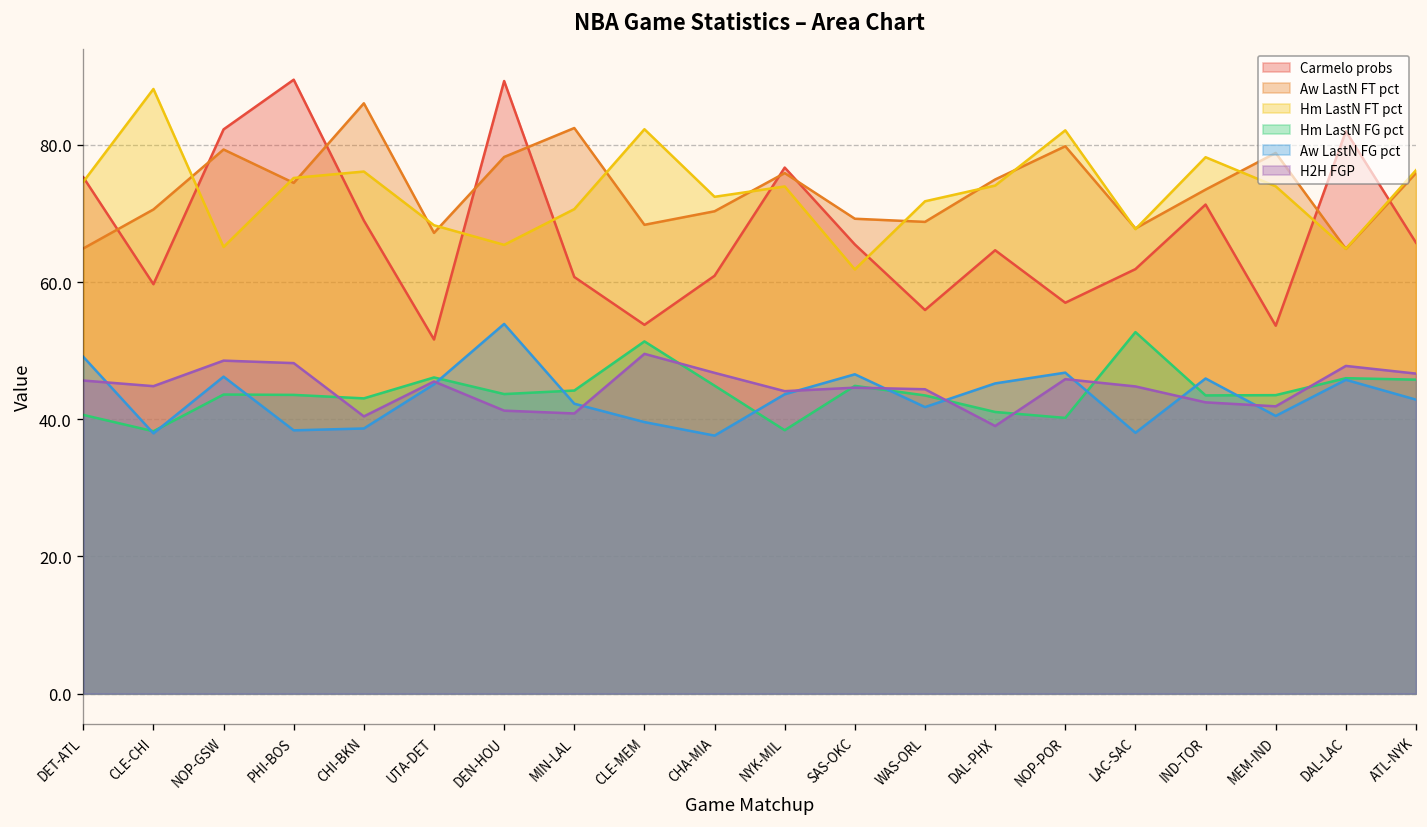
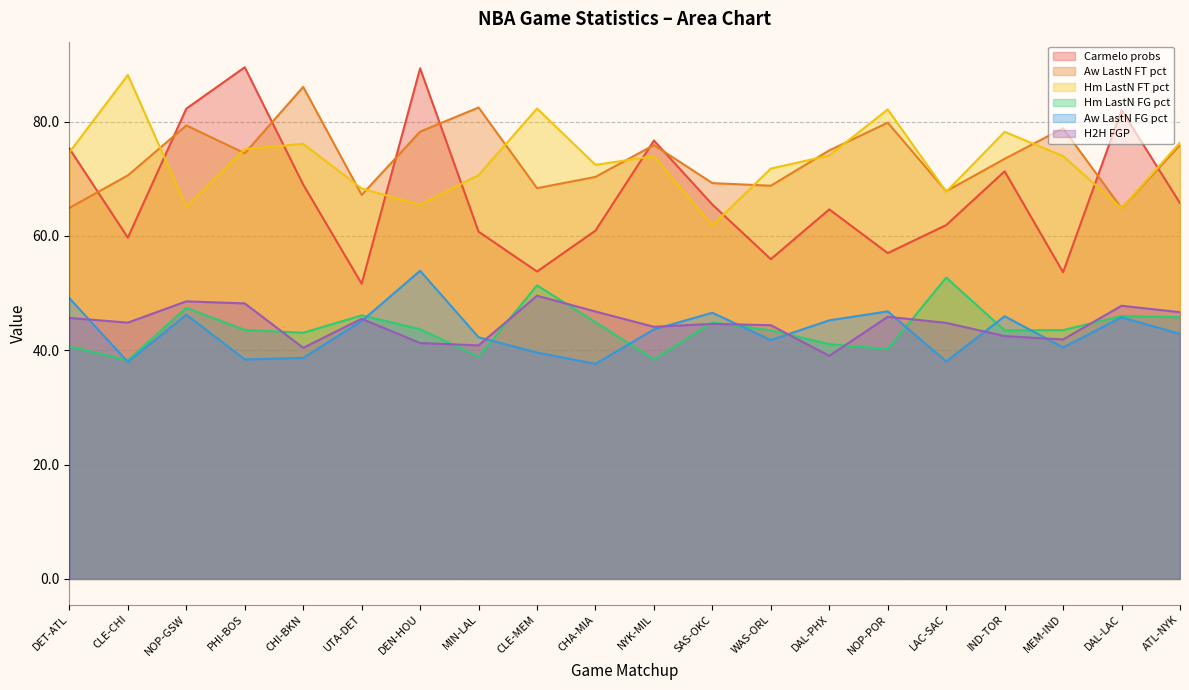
  {
    "Hm LastN FG pct": {
      "DET-ATL": 41,
-     "NOP-GSW": 44,
+     "NOP-GSW": 47,
      "PHI-BOS": 44,
      "CHI-BKN": 43,
      "UTA-DET": 46,
      "DEN-HOU": 44,
-     "MIN-LAL": 44,
+     "MIN-LAL": 39,
      "CLE-MEM": 51,
      "CHA-MIA": 45,
      "NYK-MIL": 38,
      "WAS-ORL": 43,
      "DAL-PHX": 41,
      "NOP-POR": 40,
      "LAC-SAC": 53,
      "IND-TOR": 43,
      "MEM-IND": 44,
      "ATL-NYK": 46
    },
    "Aw LastN FG pct": {
      "DET-ATL": 49,
      "NOP-GSW": 46,
      "PHI-BOS": 38,
      "CHI-BKN": 39,
      "DEN-HOU": 54,
      "MIN-LAL": 42,
      "CLE-MEM": 40,
      "CHA-MIA": 38,
      "NYK-MIL": 44,
      "SAS-OKC": 47,
      "WAS-ORL": 42,
      "DAL-PHX": 45,
      "NOP-POR": 47,
      "LAC-SAC": 38,
      "IND-TOR": 46,
      "MEM-IND": 40,
      "ATL-NYK": 43
    },
    "H2H FGP": {
      "DET-ATL": 46,
      "CLE-CHI": 45,
      "NOP-GSW": 49,
      "PHI-BOS": 48,
      "CHI-BKN": 40,
      "DEN-HOU": 41,
      "MIN-LAL": 41,
      "CLE-MEM": 50,
      "CHA-MIA": 47,
      "NYK-MIL": 44,
      "WAS-ORL": 44,
      "DAL-PHX": 39,
      "NOP-POR": 46,
      "LAC-SAC": 45,
      "IND-TOR": 42,
      "MEM-IND": 42,
      "DAL-LAC": 48,
      "ATL-NYK": 47
    }
  }
